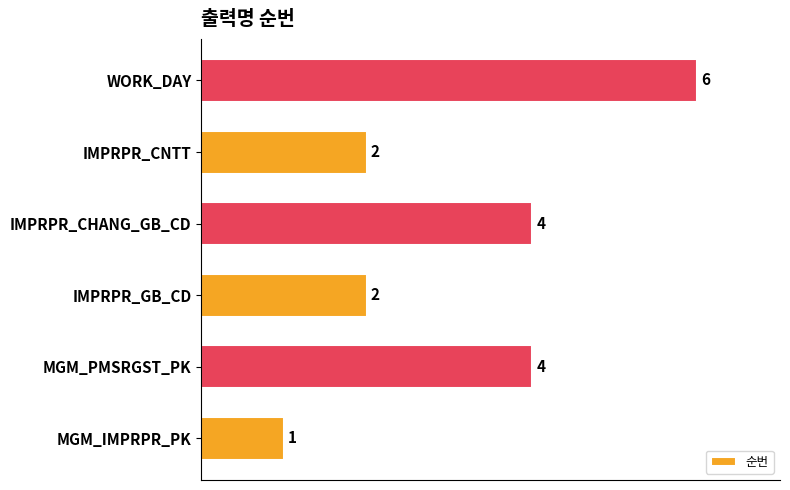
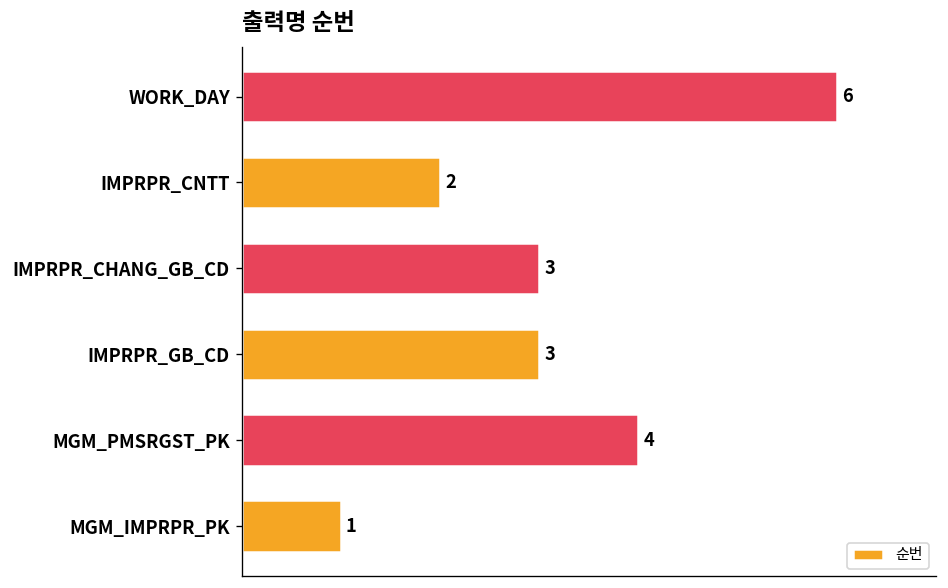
  {
    "WORK_DAY": 6,
    "IMPRPR_CNTT": 2,
-   "IMPRPR_CHANG_GB_CD": 4,
-   "IMPRPR_GB_CD": 2,
+   "IMPRPR_CHANG_GB_CD": 3,
+   "IMPRPR_GB_CD": 3,
    "MGM_PMSRGST_PK": 4,
    "MGM_IMPRPR_PK": 1
  }
